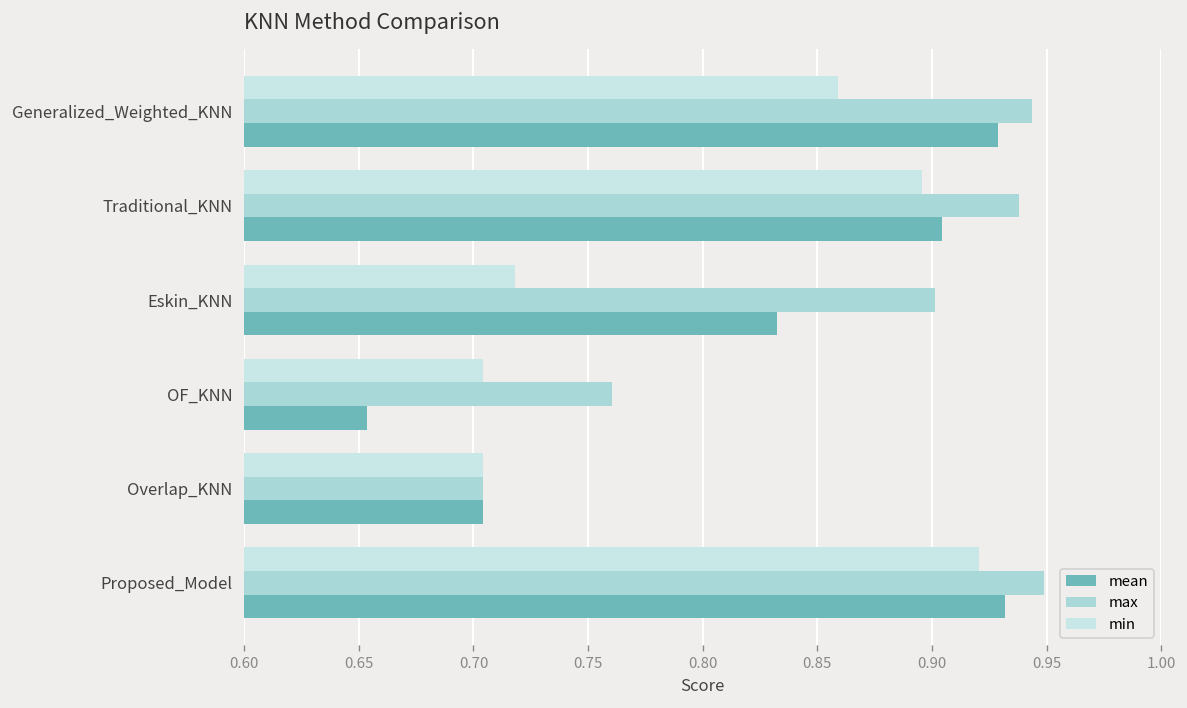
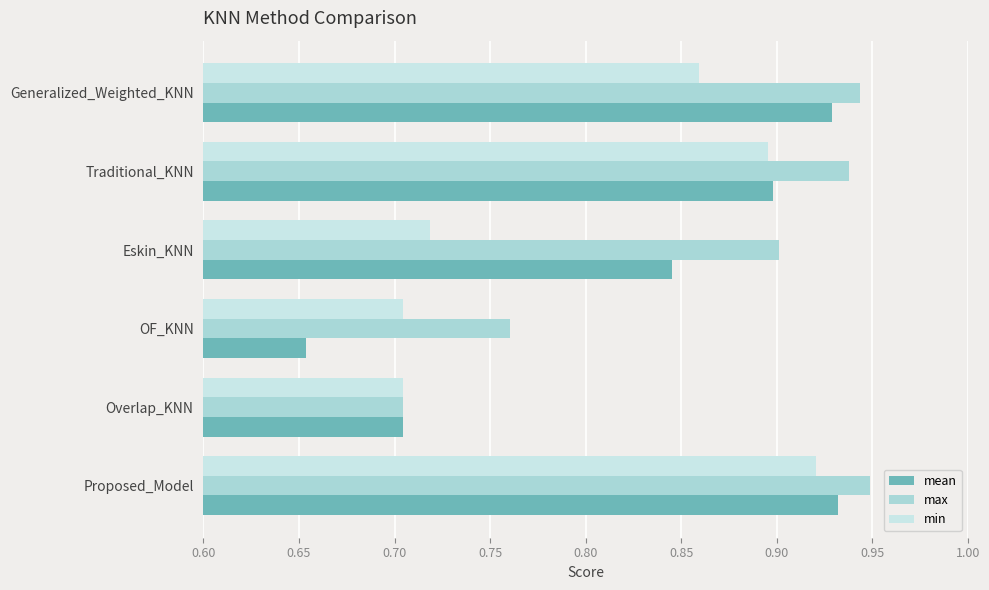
  {
    "mean": {
      "Generalized_Weighted_KNN": 0.929,
-     "Traditional_KNN": 0.904,
-     "Eskin_KNN": 0.833,
+     "Traditional_KNN": 0.898,
+     "Eskin_KNN": 0.845,
      "OF_KNN": 0.654,
      "Overlap_KNN": 0.704,
      "Proposed_Model": 0.932
    }
  }
